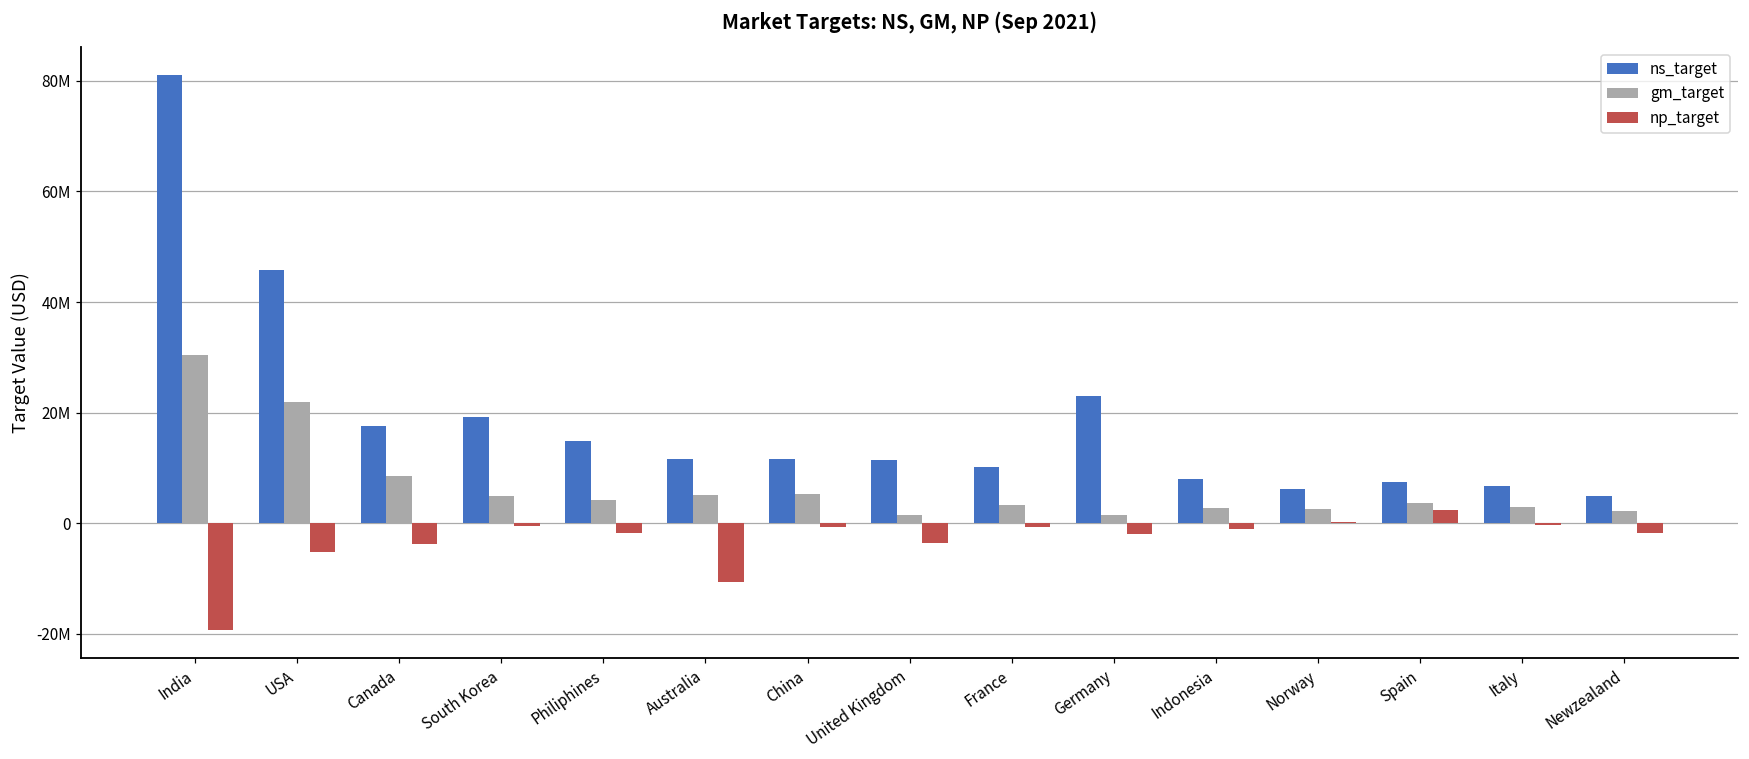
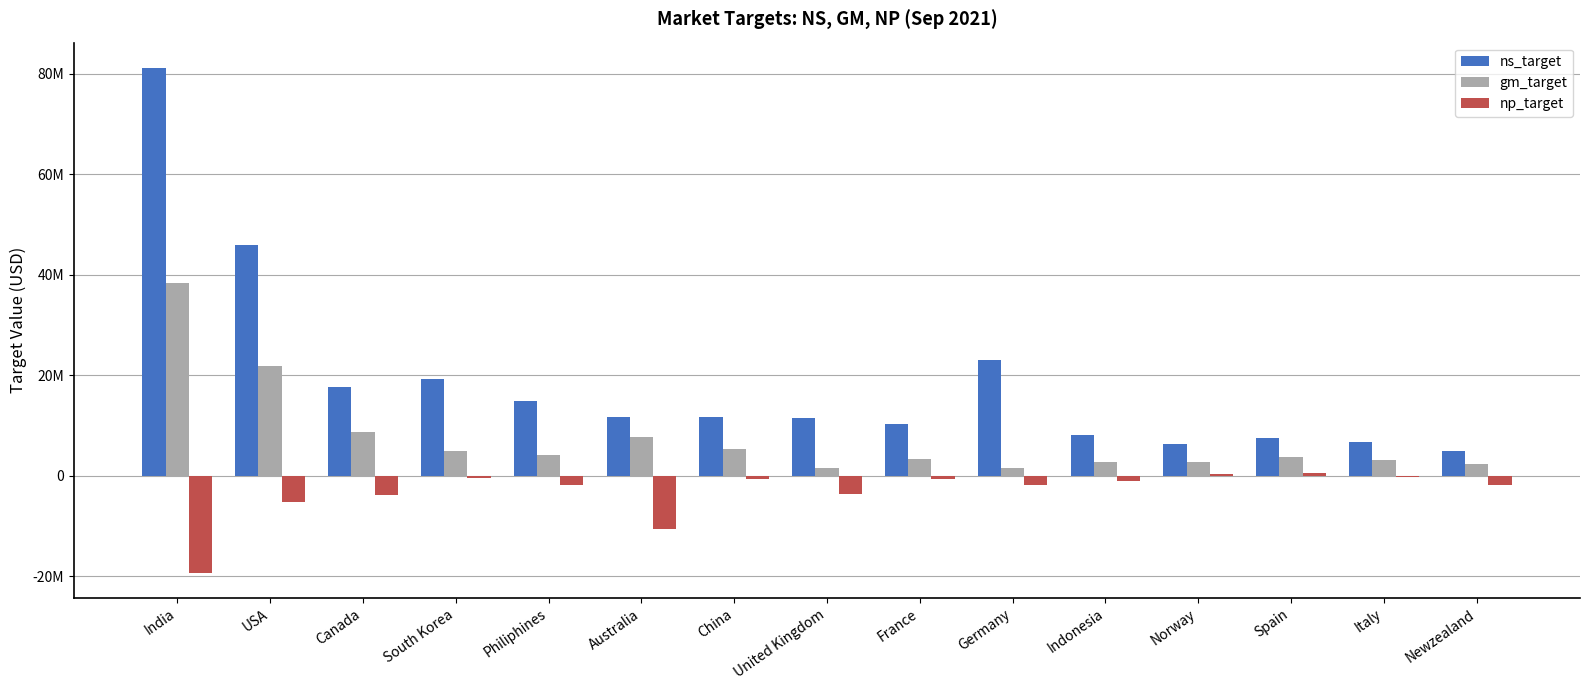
  {
    "ns_target": {
      "India": 81000000,
      "USA": 46000000,
      "Canada": 18000000,
      "South Korea": 19000000,
      "Philiphines": 15000000,
      "Australia": 12000000,
      "China": 12000000,
      "United Kingdom": 11000000,
      "France": 10000000,
      "Germany": 23000000,
      "Indonesia": 8000000,
      "Norway": 6000000,
      "Spain": 7000000,
      "Italy": 7000000,
      "Newzealand": 5000000
    },
    "gm_target": {
-     "India": 30000000,
+     "India": 38000000,
      "USA": 22000000,
      "Canada": 9000000,
      "South Korea": 5000000,
      "Philiphines": 4000000,
-     "Australia": 5000000,
+     "Australia": 8000000,
      "China": 5000000,
      "United Kingdom": 2000000,
      "France": 3000000,
      "Germany": 2000000,
      "Indonesia": 3000000,
      "Norway": 3000000,
      "Spain": 4000000,
      "Italy": 3000000,
      "Newzealand": 2000000
    },
    "np_target": {
      "India": -19000000,
      "USA": -5000000,
      "Canada": -4000000,
      "South Korea": -1000000,
      "Philiphines": -2000000,
      "Australia": -11000000,
      "China": -1000000,
      "United Kingdom": -4000000,
      "France": -1000000,
      "Germany": -2000000,
      "Indonesia": -1000000,
-     "Spain": 2000000,
+     "Spain": 1000000,
      "Newzealand": -2000000
    }
  }
